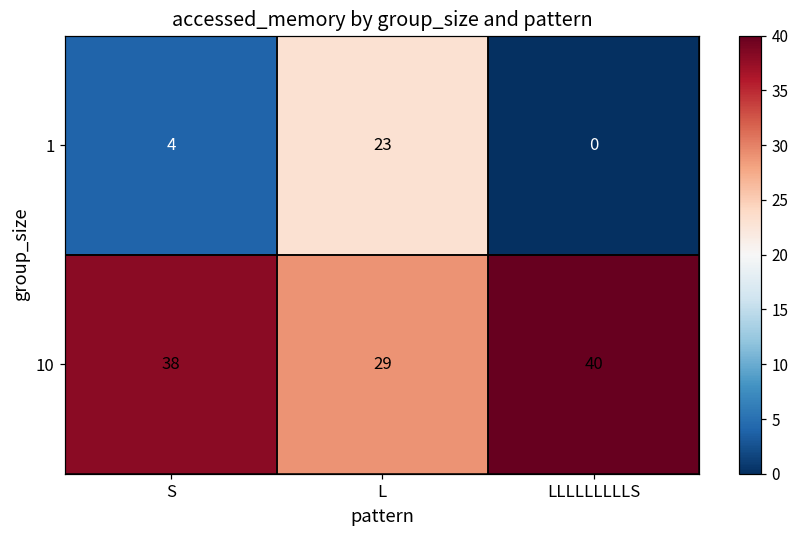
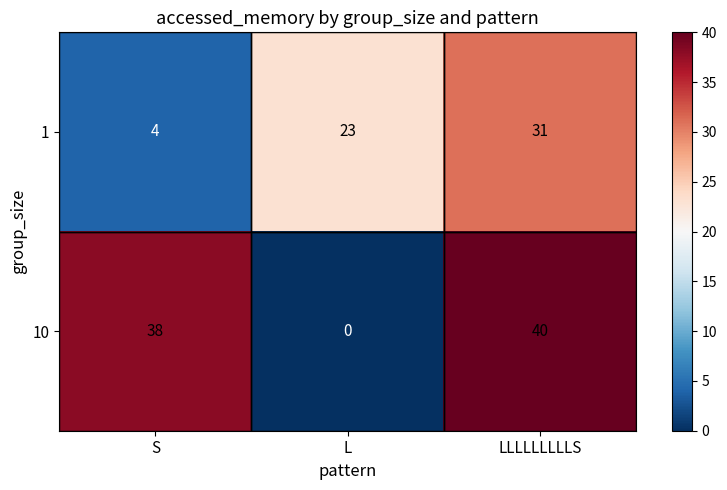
  {
    "1": {
      "S": 4,
      "L": 23,
-     "LLLLLLLLLS": 0
+     "LLLLLLLLLS": 31
    },
    "10": {
      "S": 38,
-     "L": 29,
+     "L": 0,
      "LLLLLLLLLS": 40
    }
  }
